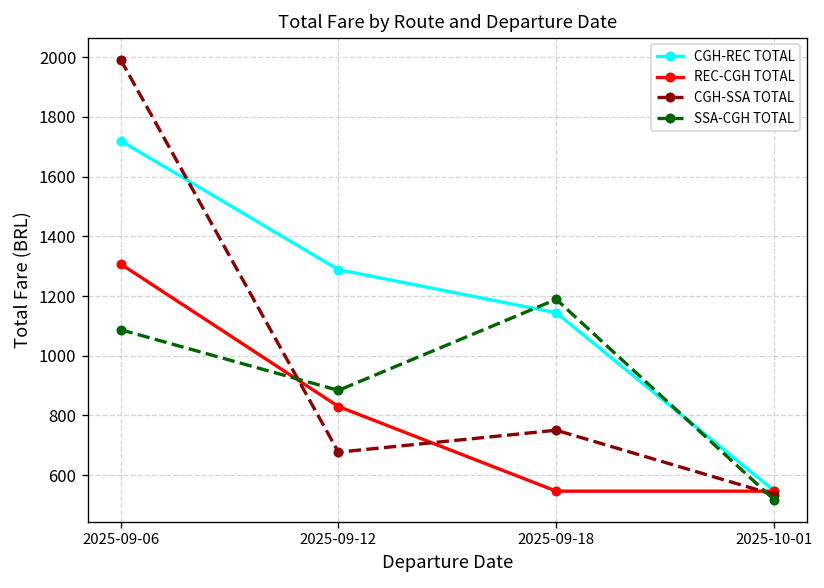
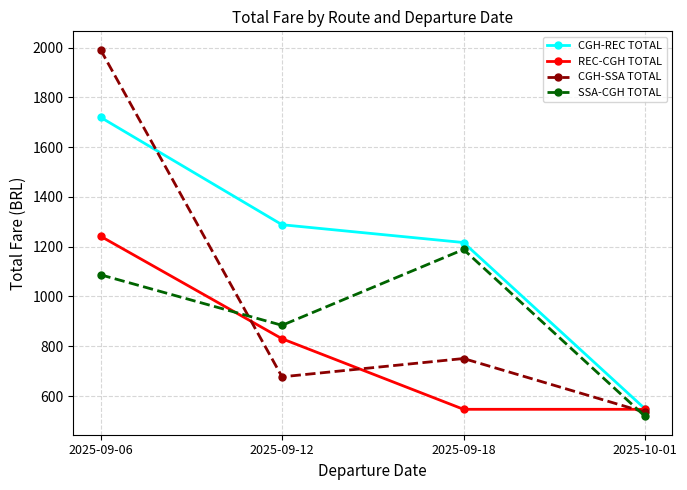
  {
    "CGH-REC TOTAL": {
      "2025-09-06": 1720,
      "2025-09-12": 1290,
-     "2025-09-18": 1140
+     "2025-09-18": 1220
    },
    "REC-CGH TOTAL": {
-     "2025-09-06": 1310,
+     "2025-09-06": 1240,
      "2025-09-12": 830,
      "2025-09-18": 550
    },
    "CGH-SSA TOTAL": {
      "2025-09-06": 1990,
      "2025-09-12": 680,
      "2025-09-18": 750,
      "2025-10-01": 530
    },
    "SSA-CGH TOTAL": {
      "2025-09-06": 1090,
      "2025-09-12": 880,
      "2025-09-18": 1190,
      "2025-10-01": 520
    }
  }
